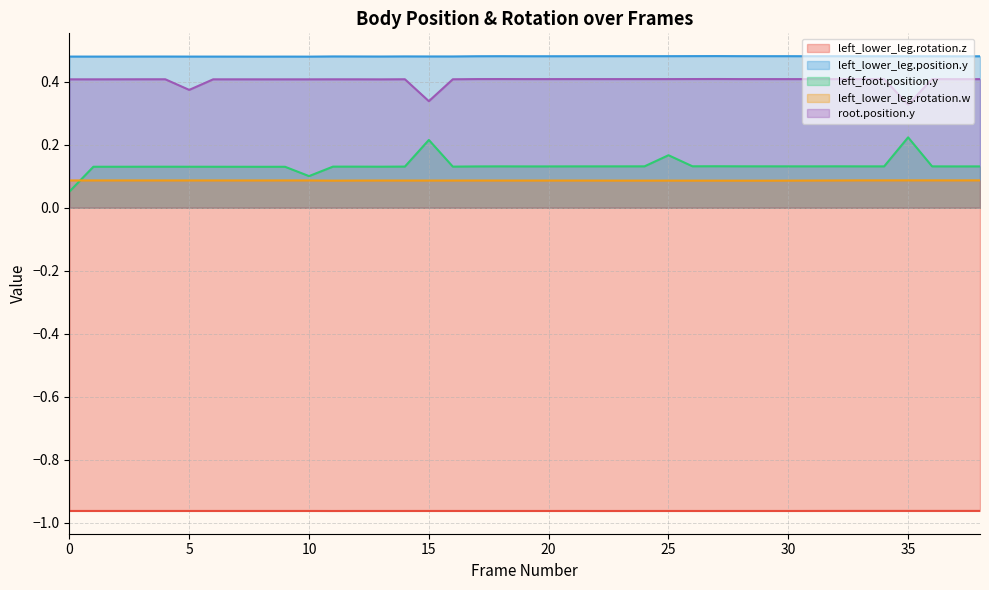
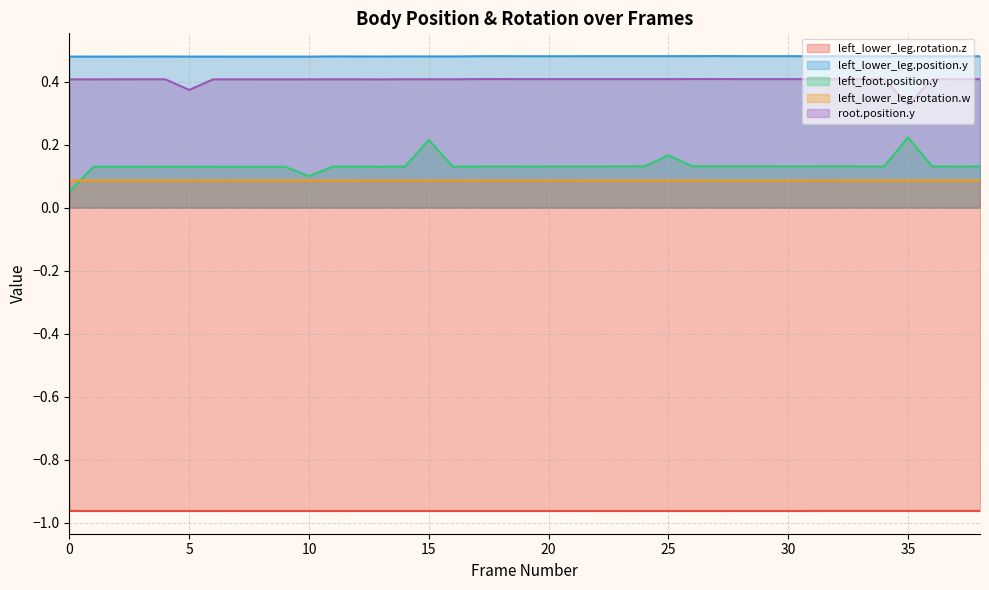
  {
    "left_lower_leg.position.y": {
      "0": 0.48,
      "5": 0.48,
      "10": 0.48,
      "15": 0.48,
      "20": 0.48,
      "25": 0.48,
      "30": 0.48
    },
    "left_foot.position.y": {
      "0": 0.05,
      "5": 0.13,
      "10": 0.10,
      "15": 0.21,
      "20": 0.13,
      "25": 0.17,
      "30": 0.13,
      "35": 0.22
    },
    "root.position.y": {
      "0": 0.41,
      "5": 0.37,
      "10": 0.41,
-     "15": 0.34,
+     "15": 0.41,
      "20": 0.41,
      "25": 0.41,
      "30": 0.41
    }
  }
